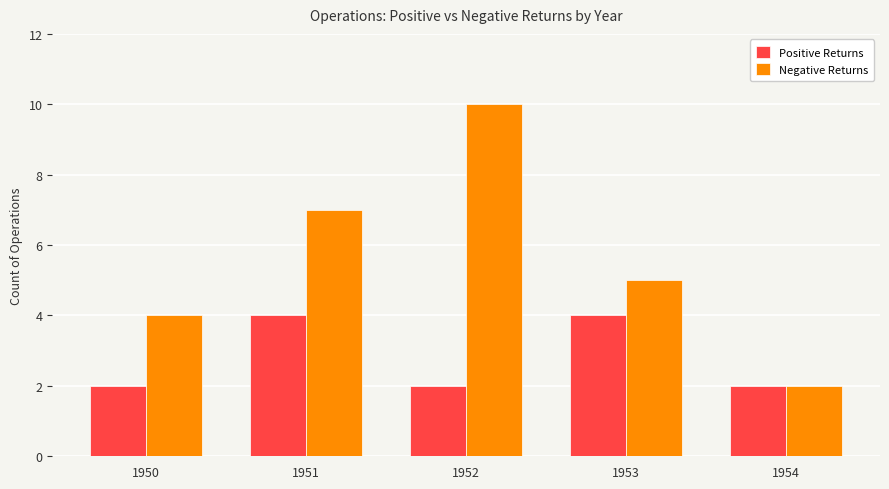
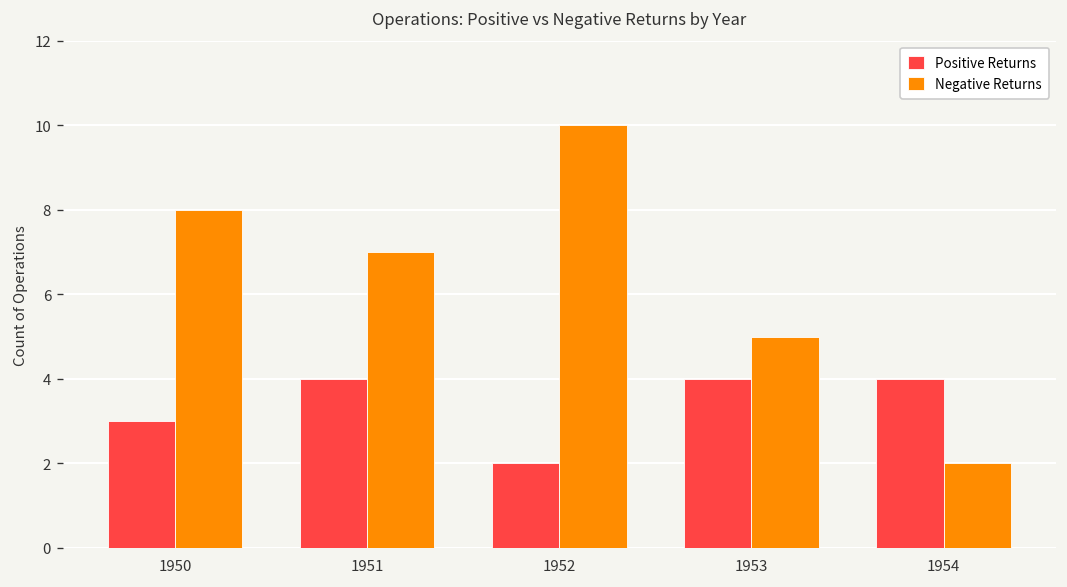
  {
    "Positive Returns": {
-     "1950": 2,
+     "1950": 3,
      "1951": 4,
      "1952": 2,
      "1953": 4,
-     "1954": 2
+     "1954": 4
    },
    "Negative Returns": {
-     "1950": 4,
+     "1950": 8,
      "1951": 7,
      "1952": 10,
      "1953": 5,
      "1954": 2
    }
  }
